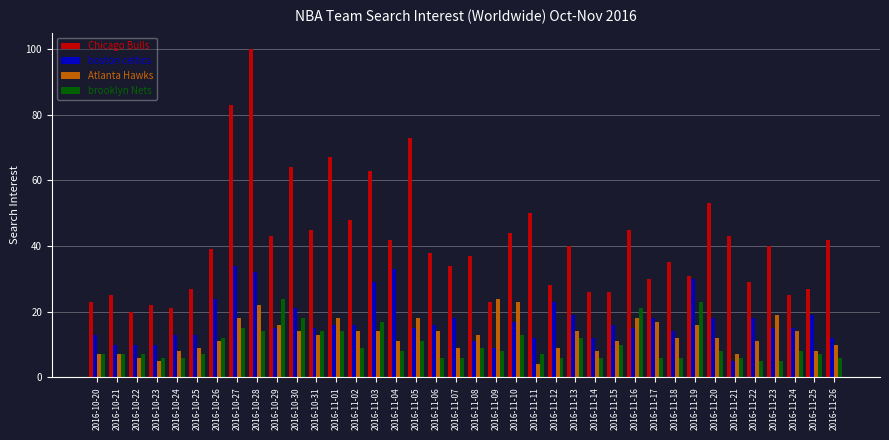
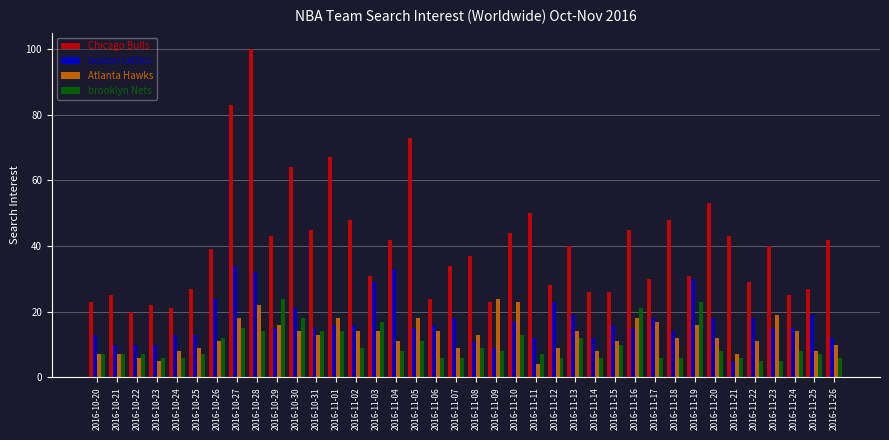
  {
    "Chicago Bulls": {
      "2016-10-20": 23,
      "2016-10-21": 25,
      "2016-10-22": 20,
      "2016-10-23": 22,
      "2016-10-24": 21,
      "2016-10-25": 27,
      "2016-10-26": 39,
      "2016-10-27": 83,
      "2016-10-28": 100,
      "2016-10-29": 43,
      "2016-10-30": 64,
      "2016-10-31": 45,
      "2016-11-01": 67,
      "2016-11-02": 48,
-     "2016-11-03": 63,
+     "2016-11-03": 31,
      "2016-11-04": 42,
      "2016-11-05": 73,
-     "2016-11-06": 38,
+     "2016-11-06": 24,
      "2016-11-07": 34,
      "2016-11-08": 37,
      "2016-11-09": 23,
      "2016-11-10": 44,
      "2016-11-11": 50,
      "2016-11-12": 28,
      "2016-11-13": 40,
      "2016-11-14": 26,
      "2016-11-15": 26,
      "2016-11-16": 45,
      "2016-11-17": 30,
-     "2016-11-18": 35,
+     "2016-11-18": 48,
      "2016-11-19": 31,
      "2016-11-20": 53,
      "2016-11-21": 43,
      "2016-11-22": 29,
      "2016-11-23": 40,
      "2016-11-24": 25,
      "2016-11-25": 27,
      "2016-11-26": 42
    },
    "boston celtics": {
      "2016-10-20": 13,
      "2016-10-21": 10,
      "2016-10-22": 10,
      "2016-10-23": 10,
      "2016-10-24": 13,
      "2016-10-25": 13,
      "2016-10-26": 24,
      "2016-10-27": 34,
      "2016-10-28": 32,
      "2016-10-29": 15,
      "2016-10-30": 21,
      "2016-10-31": 15,
      "2016-11-01": 16,
      "2016-11-02": 16,
      "2016-11-03": 29,
      "2016-11-04": 33,
      "2016-11-05": 15,
      "2016-11-06": 16,
      "2016-11-07": 18,
      "2016-11-08": 11,
      "2016-11-09": 9,
      "2016-11-10": 17,
      "2016-11-11": 12,
      "2016-11-12": 23,
      "2016-11-13": 19,
      "2016-11-14": 12,
      "2016-11-15": 16,
      "2016-11-16": 15,
      "2016-11-17": 18,
      "2016-11-18": 14,
      "2016-11-19": 30,
      "2016-11-20": 18,
      "2016-11-21": 5,
      "2016-11-22": 18,
      "2016-11-23": 15,
      "2016-11-24": 15,
      "2016-11-25": 19,
      "2016-11-26": 12
    },
    "Atlanta Hawks": {
      "2016-10-20": 7,
      "2016-10-21": 7,
      "2016-10-22": 6,
      "2016-10-23": 5,
      "2016-10-24": 8,
      "2016-10-25": 9,
      "2016-10-26": 11,
      "2016-10-27": 18,
      "2016-10-28": 22,
      "2016-10-29": 16,
      "2016-10-30": 14,
      "2016-10-31": 13,
      "2016-11-01": 18,
      "2016-11-02": 14,
      "2016-11-03": 14,
      "2016-11-04": 11,
      "2016-11-05": 18,
      "2016-11-06": 14,
      "2016-11-07": 9,
      "2016-11-08": 13,
      "2016-11-09": 24,
      "2016-11-10": 23,
      "2016-11-11": 4,
      "2016-11-12": 9,
      "2016-11-13": 14,
      "2016-11-14": 8,
      "2016-11-15": 11,
      "2016-11-16": 18,
      "2016-11-17": 17,
      "2016-11-18": 12,
      "2016-11-19": 16,
      "2016-11-20": 12,
      "2016-11-21": 7,
      "2016-11-22": 11,
      "2016-11-23": 19,
      "2016-11-24": 14,
      "2016-11-25": 8,
      "2016-11-26": 10
    },
    "brooklyn Nets": {
      "2016-10-20": 7,
      "2016-10-21": 7,
      "2016-10-22": 7,
      "2016-10-23": 6,
      "2016-10-24": 6,
      "2016-10-25": 7,
      "2016-10-26": 12,
      "2016-10-27": 15,
      "2016-10-28": 14,
      "2016-10-29": 24,
      "2016-10-30": 18,
      "2016-10-31": 14,
      "2016-11-01": 14,
      "2016-11-02": 9,
      "2016-11-03": 17,
      "2016-11-04": 8,
      "2016-11-05": 11,
      "2016-11-06": 6,
      "2016-11-07": 6,
      "2016-11-08": 9,
      "2016-11-09": 8,
      "2016-11-10": 13,
      "2016-11-11": 7,
      "2016-11-12": 6,
      "2016-11-13": 12,
      "2016-11-14": 6,
      "2016-11-15": 10,
      "2016-11-16": 21,
      "2016-11-17": 6,
      "2016-11-18": 6,
      "2016-11-19": 23,
      "2016-11-20": 8,
      "2016-11-21": 6,
      "2016-11-22": 5,
      "2016-11-23": 5,
      "2016-11-24": 8,
      "2016-11-25": 7,
      "2016-11-26": 6
    }
  }
